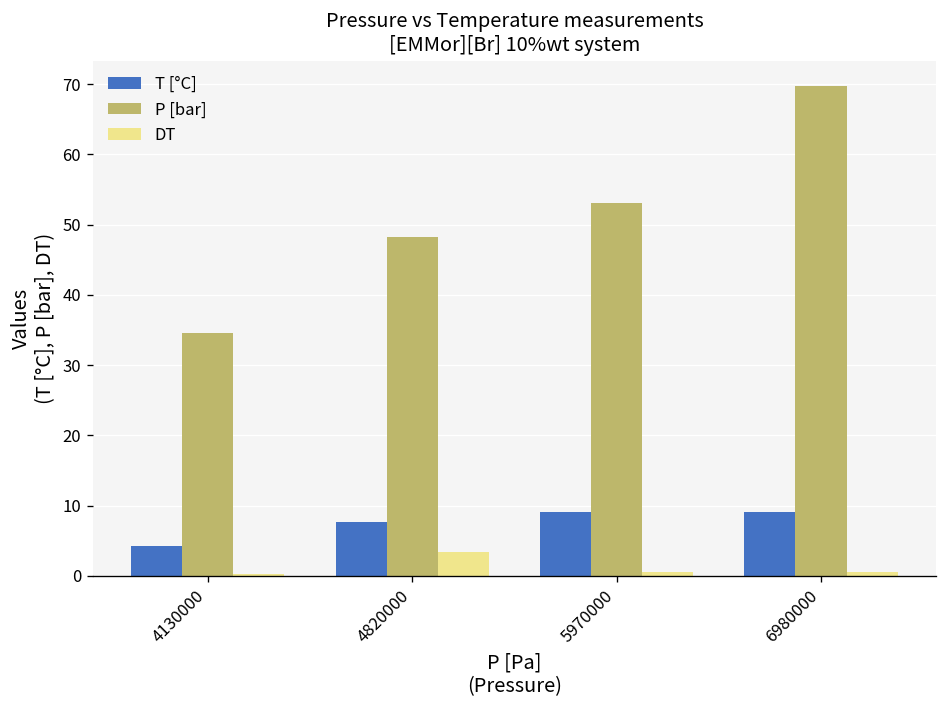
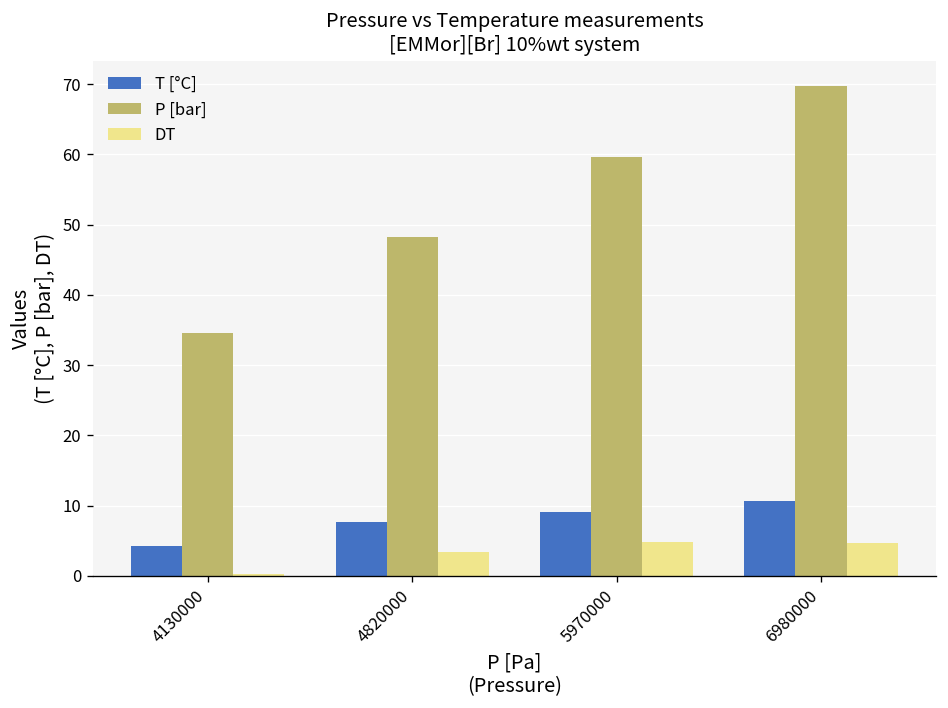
  {
    "T [°C]": {
      "4130000": 4,
      "4820000": 8,
      "5970000": 9,
-     "6980000": 9
+     "6980000": 11
    },
    "P [bar]": {
      "4130000": 35,
      "4820000": 48,
-     "5970000": 53,
+     "5970000": 60,
      "6980000": 70
    },
    "DT": {
      "4820000": 3,
-     "5970000": 1,
-     "6980000": 1
+     "5970000": 5,
+     "6980000": 5
    }
  }
